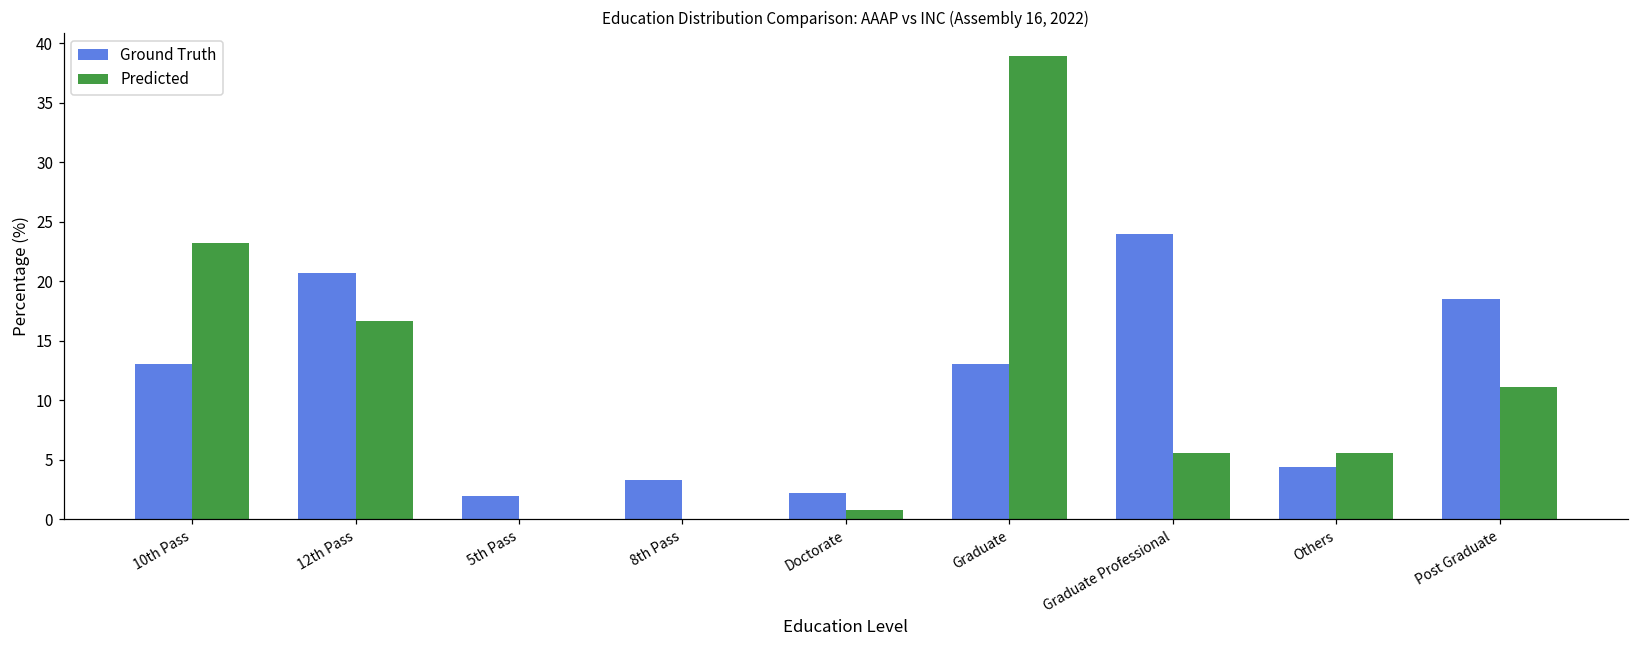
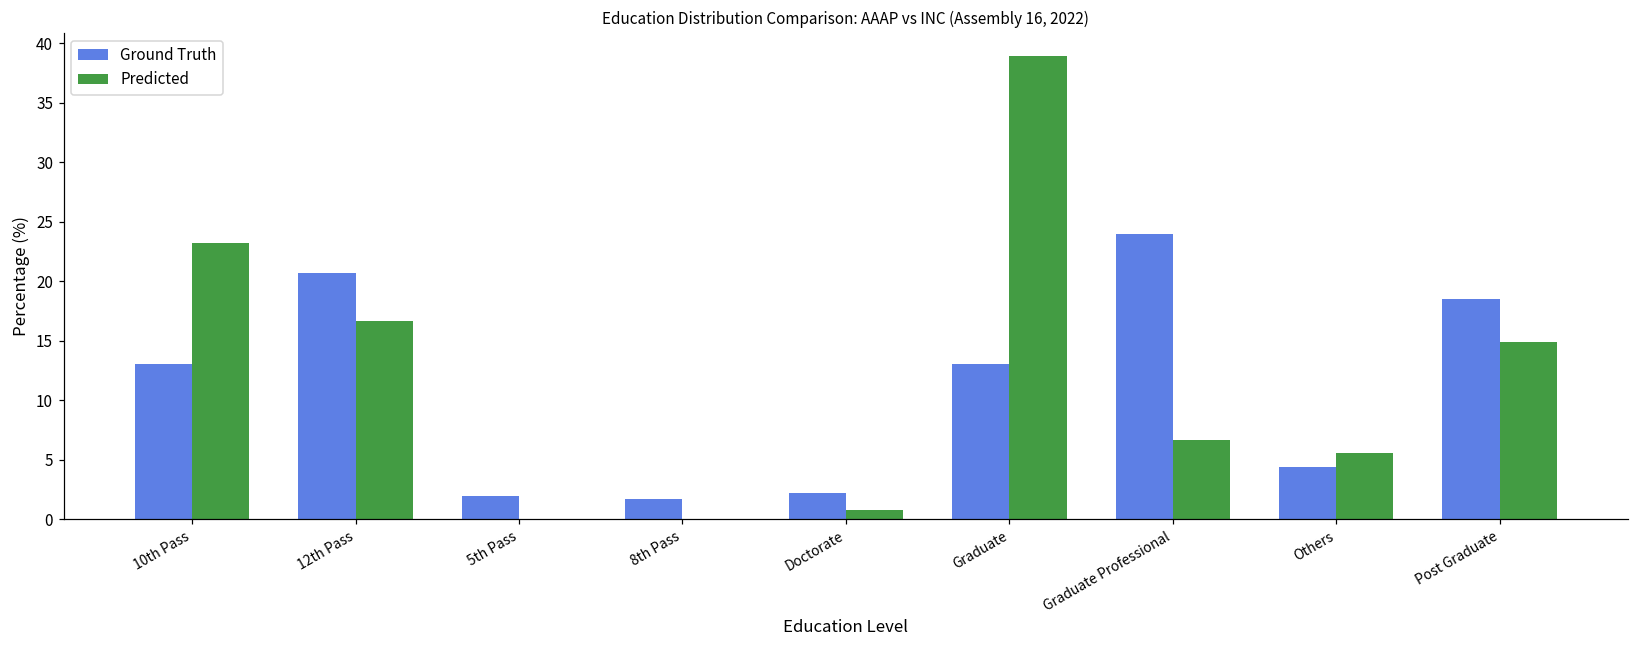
  {
    "Ground Truth": {
      "10th Pass": 13.0,
      "12th Pass": 20.7,
      "5th Pass": 1.9,
-     "8th Pass": 3.3,
+     "8th Pass": 1.7,
      "Doctorate": 2.2,
      "Graduate": 13.0,
      "Graduate Professional": 23.9,
      "Others": 4.4,
      "Post Graduate": 18.5
    },
    "Predicted": {
      "10th Pass": 23.2,
      "12th Pass": 16.7,
      "5th Pass": 0.0,
      "8th Pass": 0.0,
      "Doctorate": 0.8,
      "Graduate": 38.9,
-     "Graduate Professional": 5.6,
+     "Graduate Professional": 6.6,
      "Others": 5.6,
-     "Post Graduate": 11.1
+     "Post Graduate": 14.9
    }
  }
